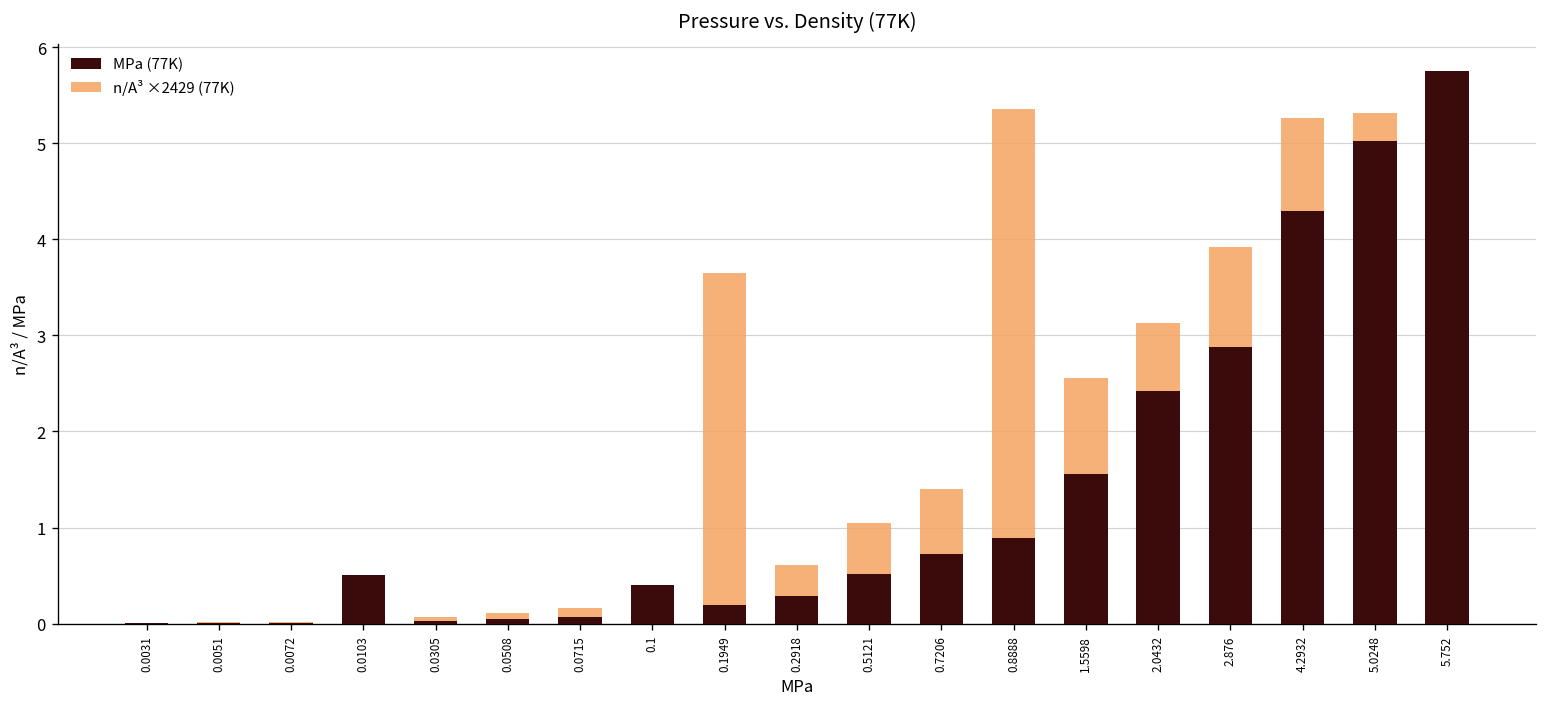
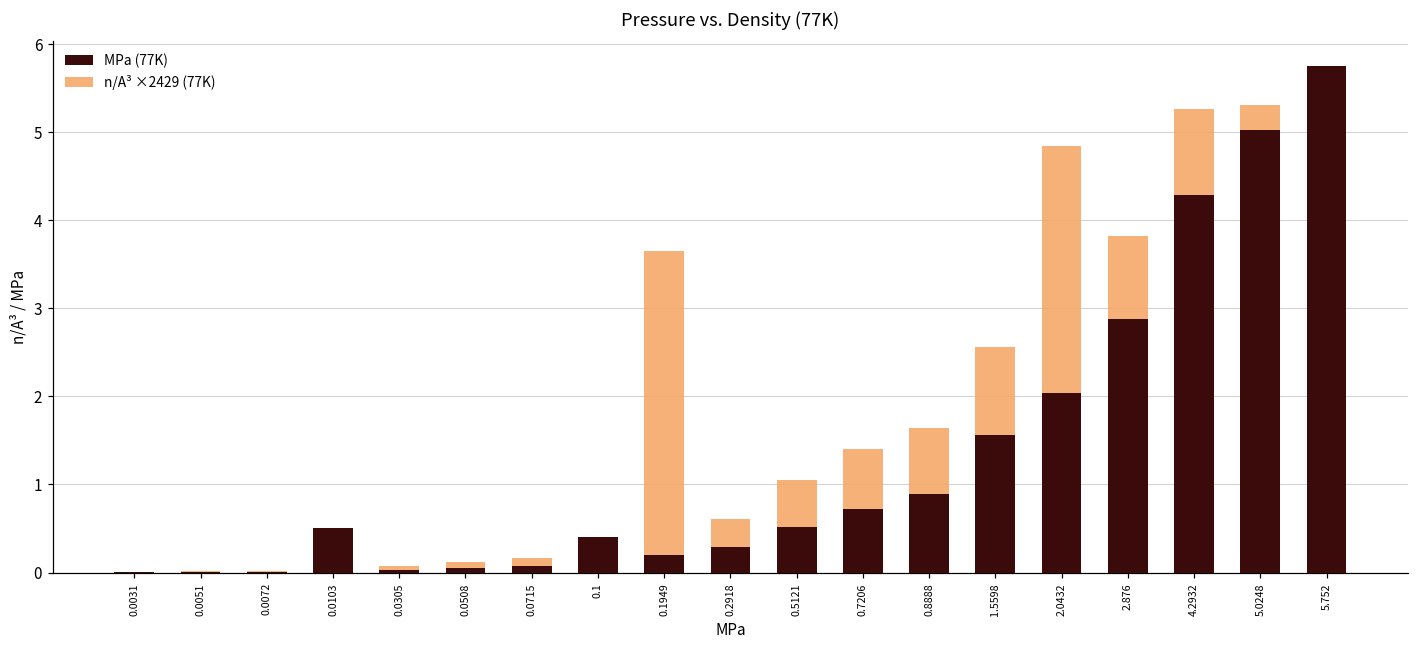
  {
    "MPa (77K)": {
      "0.0103": 0.5,
      "0.1": 0.4,
-     "2.0432": 2.4,
+     "2.0432": 2.0,
      "5.752": 5.8
    },
    "n/A³ ×2429 (77K)": {
      "0.0305": 0.1,
      "0.0508": 0.1,
      "0.0715": 0.2,
      "0.1949": 3.7,
      "0.2918": 0.6,
      "0.5121": 1.0,
      "0.7206": 1.4,
-     "0.8888": 5.4,
+     "0.8888": 1.6,
      "1.5598": 2.6,
-     "2.0432": 3.1,
-     "2.876": 3.9,
+     "2.0432": 4.8,
+     "2.876": 3.8,
      "4.2932": 5.3,
      "5.0248": 5.3,
      "5.752": 5.8
    }
  }
